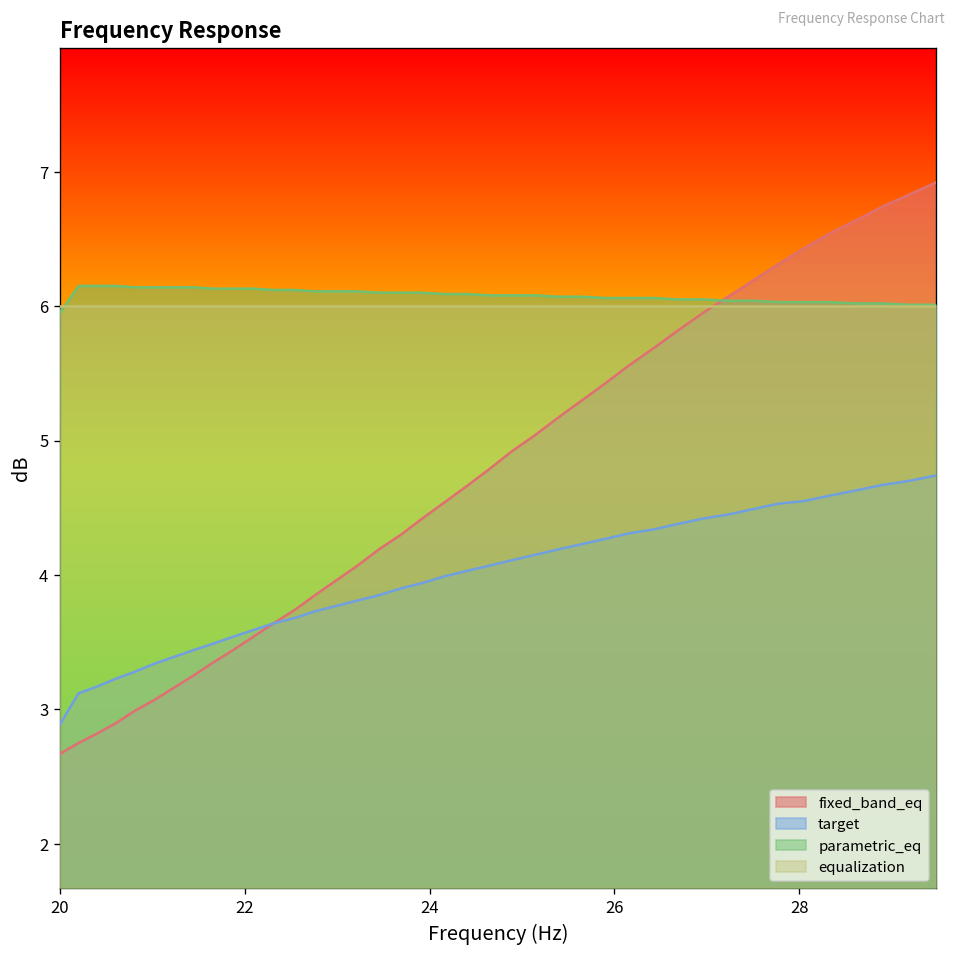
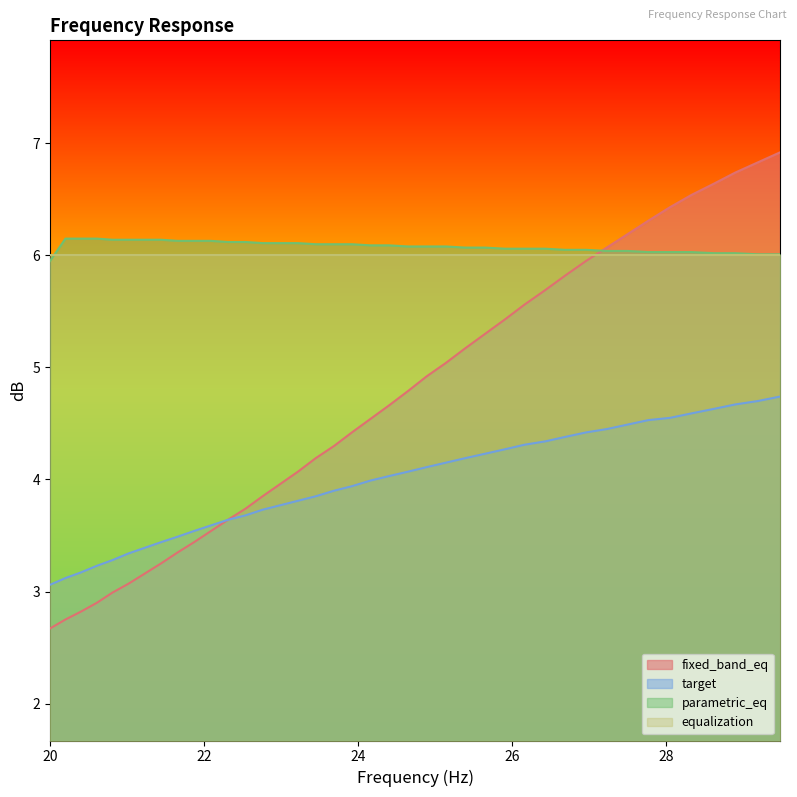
  {
    "fixed_band_eq": {
      "20": 2.67
    },
    "target": {
-     "20": 2.89
+     "20": 3.06
    },
    "parametric_eq": {
      "20": 5.95
    },
    "equalization": {
      "20": 6.00
    }
  }
